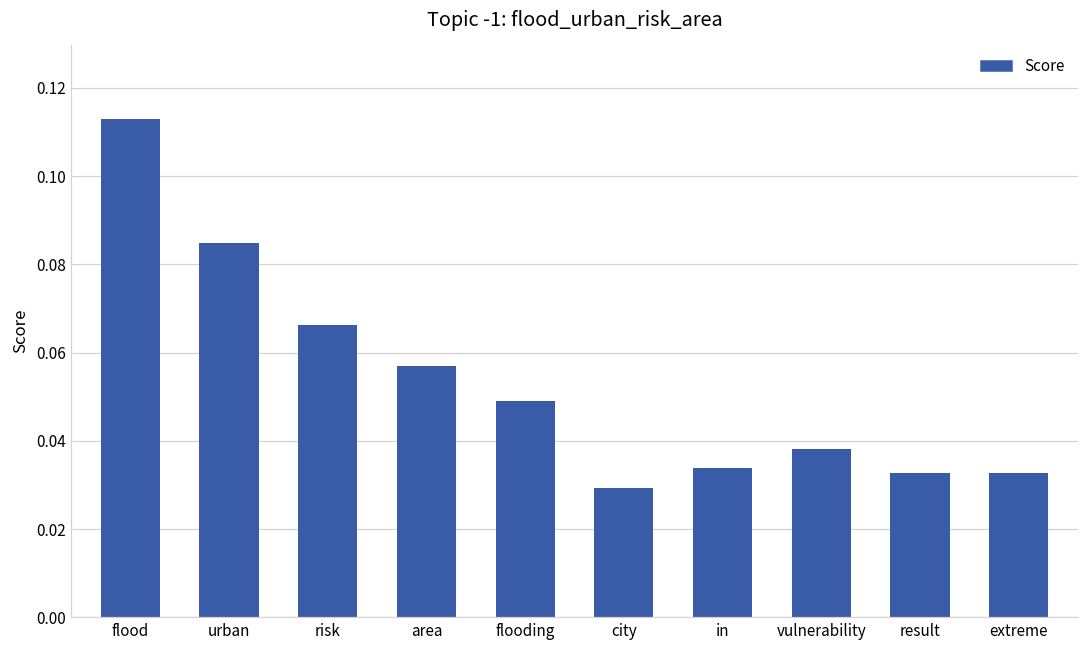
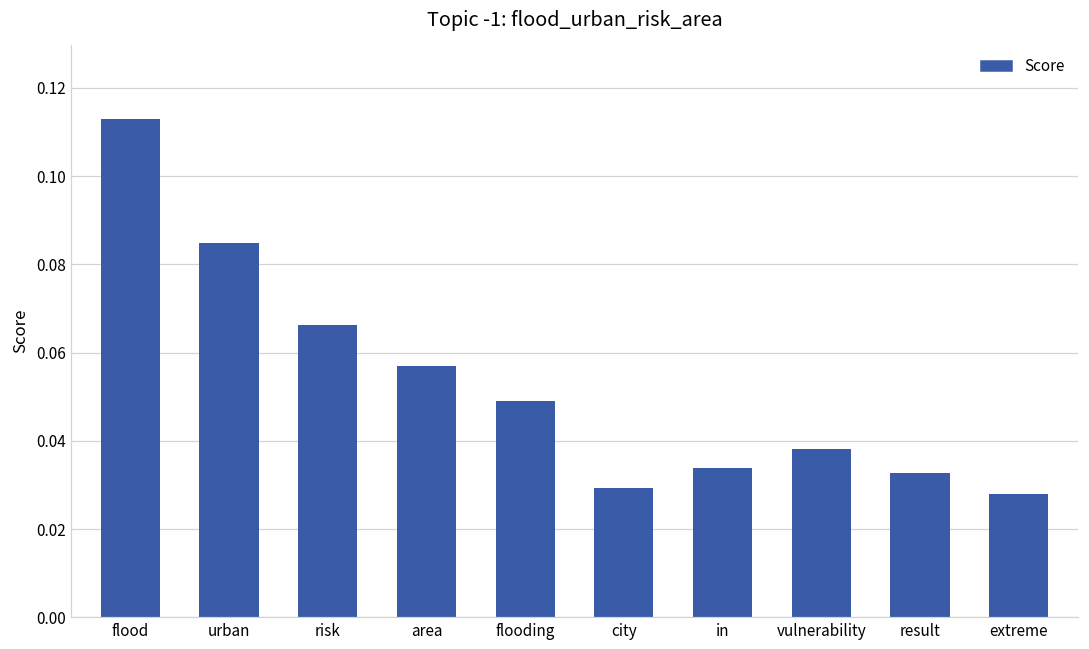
  {
    "flood": 0.113,
    "urban": 0.085,
    "risk": 0.066,
    "area": 0.057,
    "flooding": 0.049,
    "city": 0.029,
    "in": 0.034,
    "vulnerability": 0.038,
    "result": 0.033,
-   "extreme": 0.033
+   "extreme": 0.028
  }
